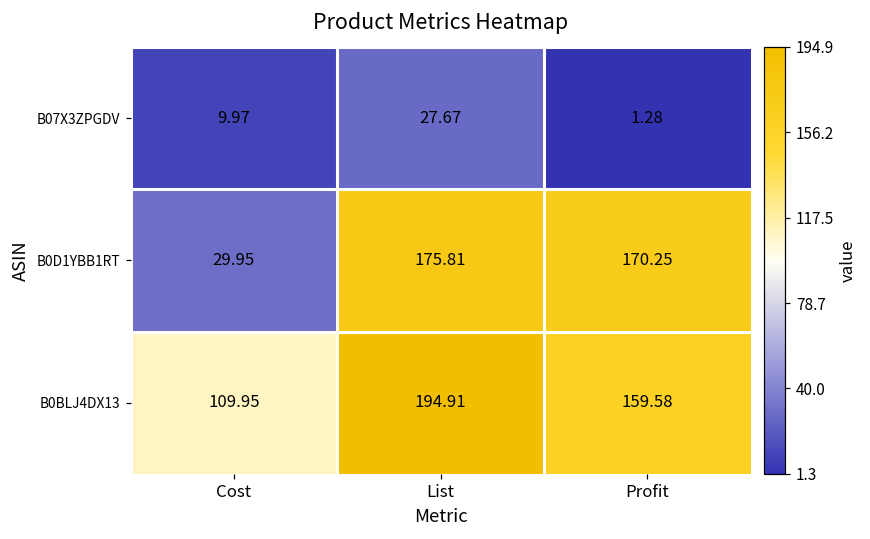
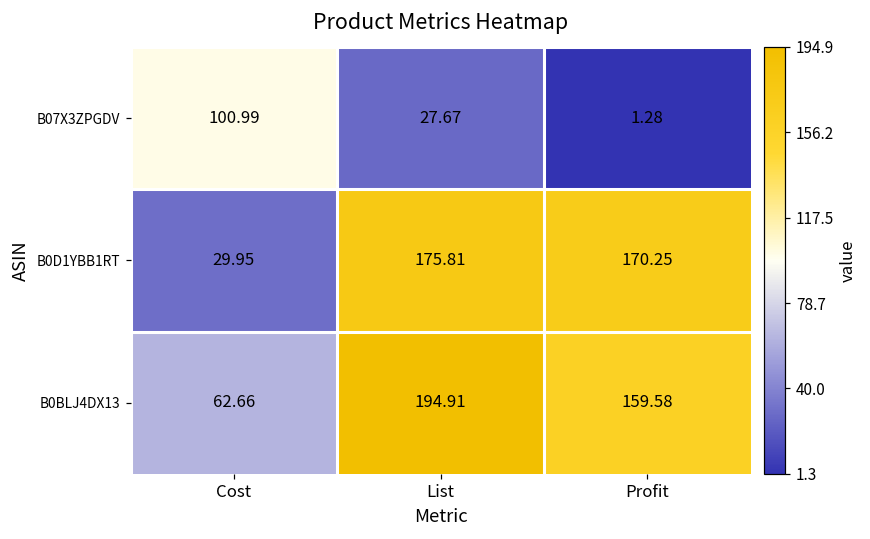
  {
    "B07X3ZPGDV": {
-     "Cost": 9.97,
+     "Cost": 100.99,
      "List": 27.67,
      "Profit": 1.28
    },
    "B0D1YBB1RT": {
      "Cost": 29.95,
      "List": 175.81,
      "Profit": 170.25
    },
    "B0BLJ4DX13": {
-     "Cost": 109.95,
+     "Cost": 62.66,
      "List": 194.91,
      "Profit": 159.58
    }
  }
